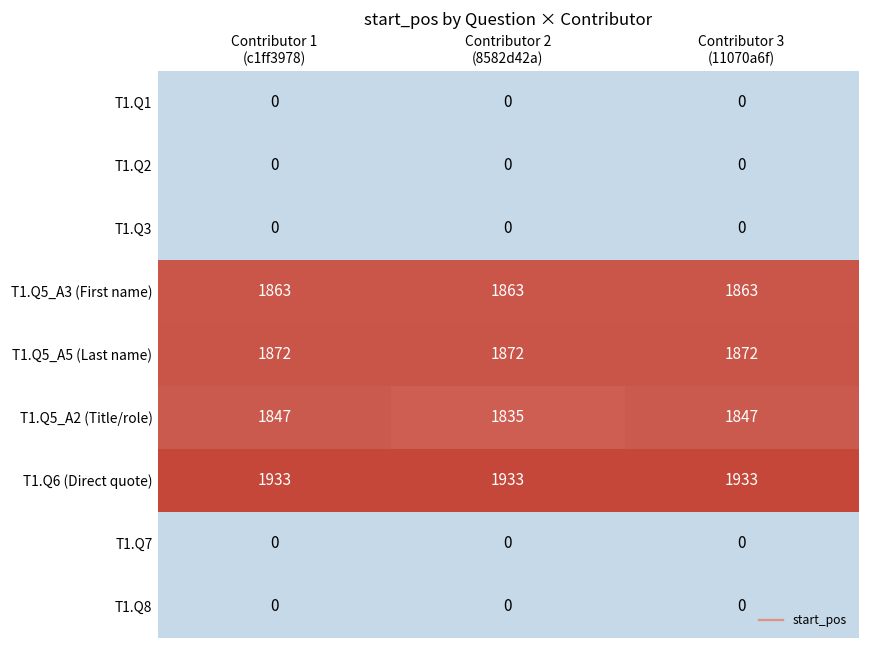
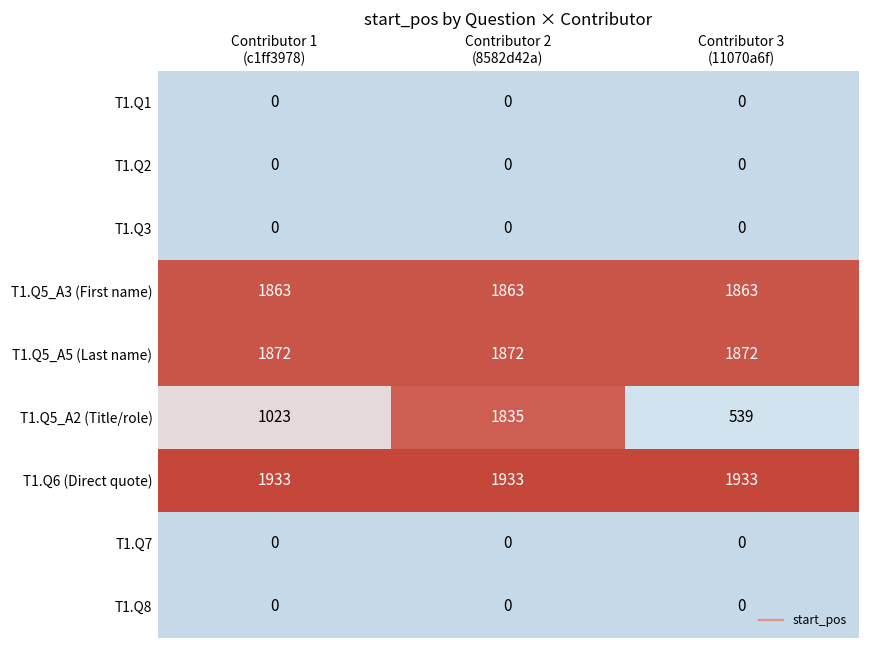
  {
    "T1.Q1": {
      "Contributor 1 (c1ff3978)": 0,
      "Contributor 2 (8582d42a)": 0,
      "Contributor 3 (11070a6f)": 0
    },
    "T1.Q2": {
      "Contributor 1 (c1ff3978)": 0,
      "Contributor 2 (8582d42a)": 0,
      "Contributor 3 (11070a6f)": 0
    },
    "T1.Q3": {
      "Contributor 1 (c1ff3978)": 0,
      "Contributor 2 (8582d42a)": 0,
      "Contributor 3 (11070a6f)": 0
    },
    "T1.Q5_A3 (First name)": {
      "Contributor 1 (c1ff3978)": 1863,
      "Contributor 2 (8582d42a)": 1863,
      "Contributor 3 (11070a6f)": 1863
    },
    "T1.Q5_A5 (Last name)": {
      "Contributor 1 (c1ff3978)": 1872,
      "Contributor 2 (8582d42a)": 1872,
      "Contributor 3 (11070a6f)": 1872
    },
    "T1.Q5_A2 (Title/role)": {
-     "Contributor 1 (c1ff3978)": 1847,
+     "Contributor 1 (c1ff3978)": 1023,
      "Contributor 2 (8582d42a)": 1835,
-     "Contributor 3 (11070a6f)": 1847
+     "Contributor 3 (11070a6f)": 539
    },
    "T1.Q6 (Direct quote)": {
      "Contributor 1 (c1ff3978)": 1933,
      "Contributor 2 (8582d42a)": 1933,
      "Contributor 3 (11070a6f)": 1933
    },
    "T1.Q7": {
      "Contributor 1 (c1ff3978)": 0,
      "Contributor 2 (8582d42a)": 0,
      "Contributor 3 (11070a6f)": 0
    },
    "T1.Q8": {
      "Contributor 1 (c1ff3978)": 0,
      "Contributor 2 (8582d42a)": 0,
      "Contributor 3 (11070a6f)": 0
    }
  }
